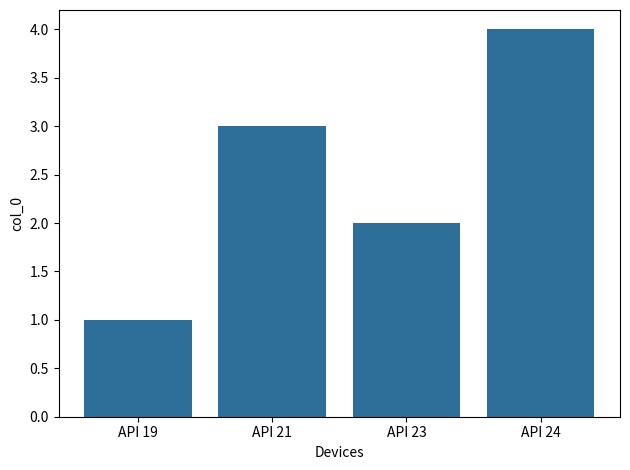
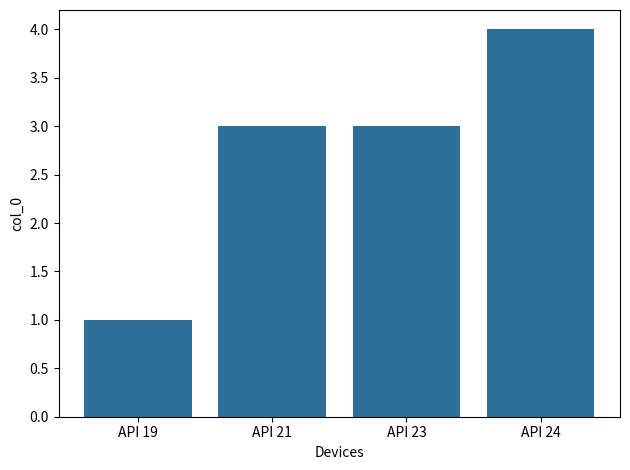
  {
    "API 19": 1,
    "API 21": 3,
-   "API 23": 2,
+   "API 23": 3,
    "API 24": 4
  }
